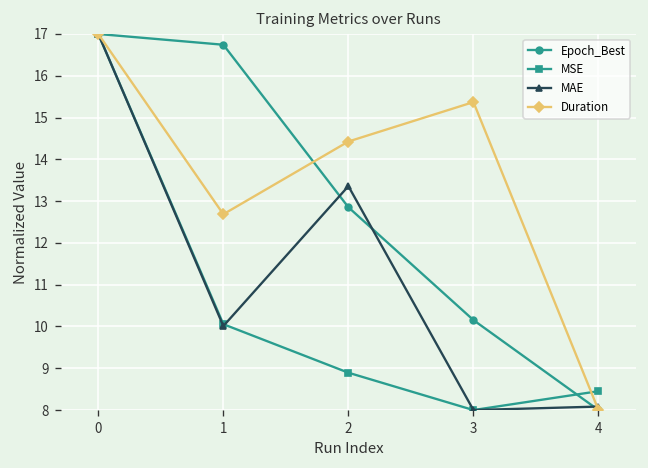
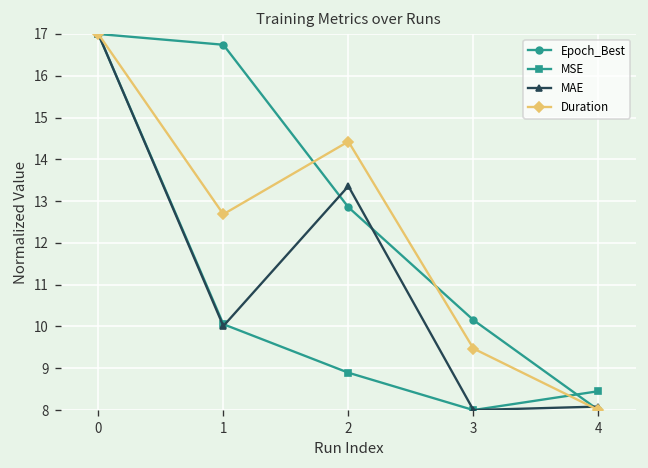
  {
    "MAE": {
      "2": 13.4,
      "4": 8.1
    },
    "Duration": {
      "1": 12.7,
      "2": 14.4,
-     "3": 15.4
+     "3": 9.5
    }
  }
